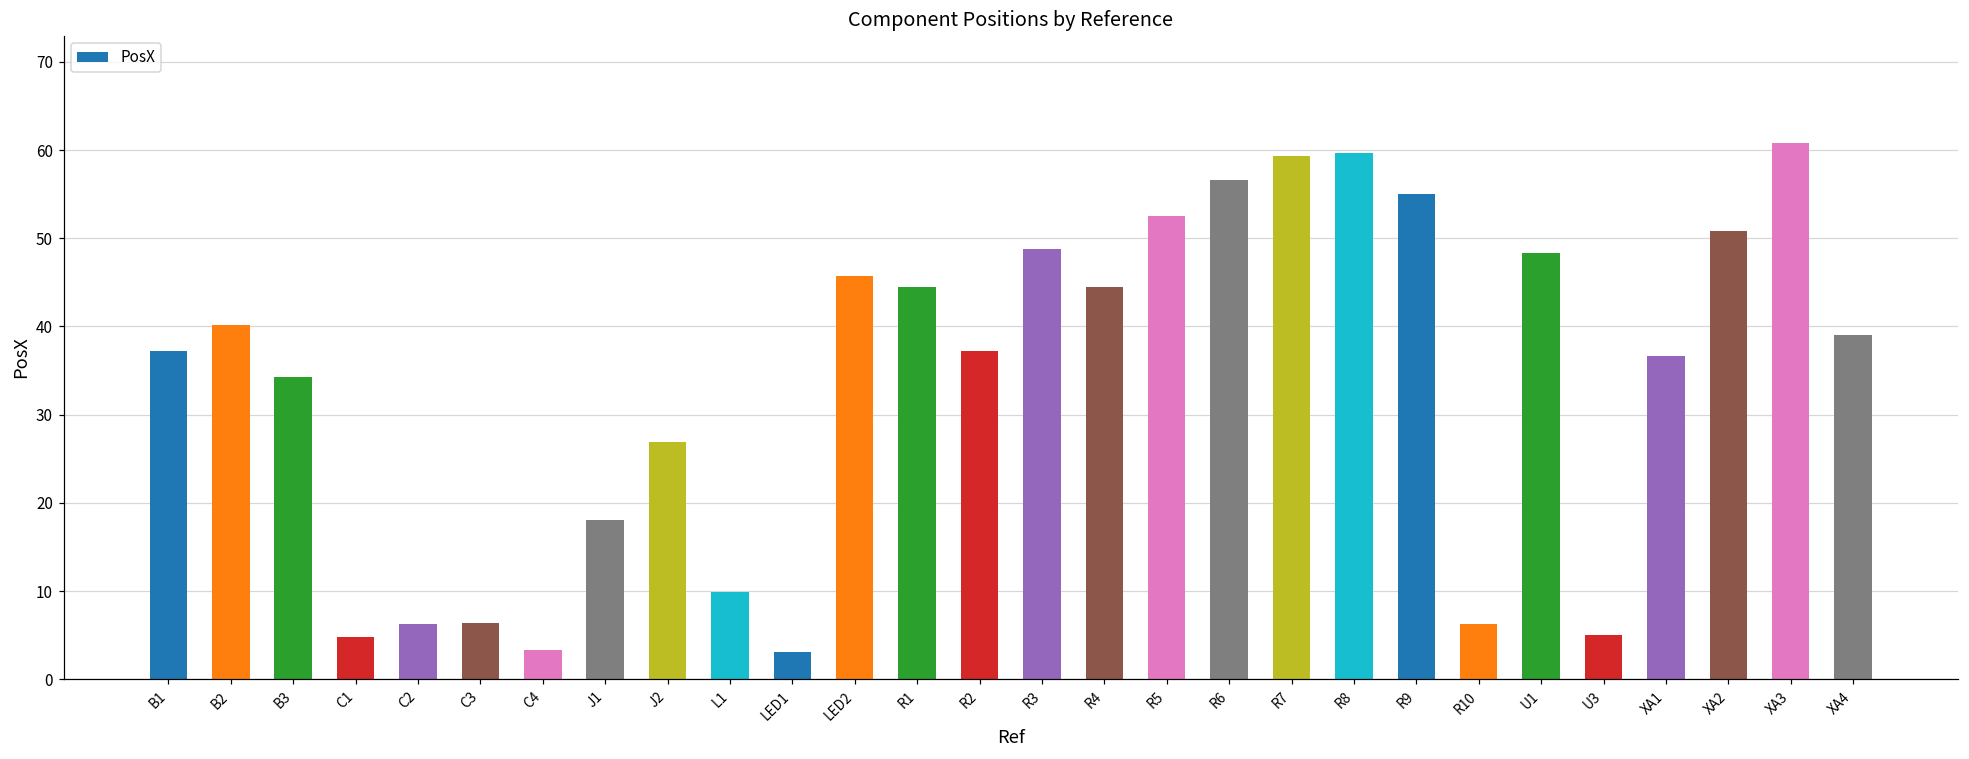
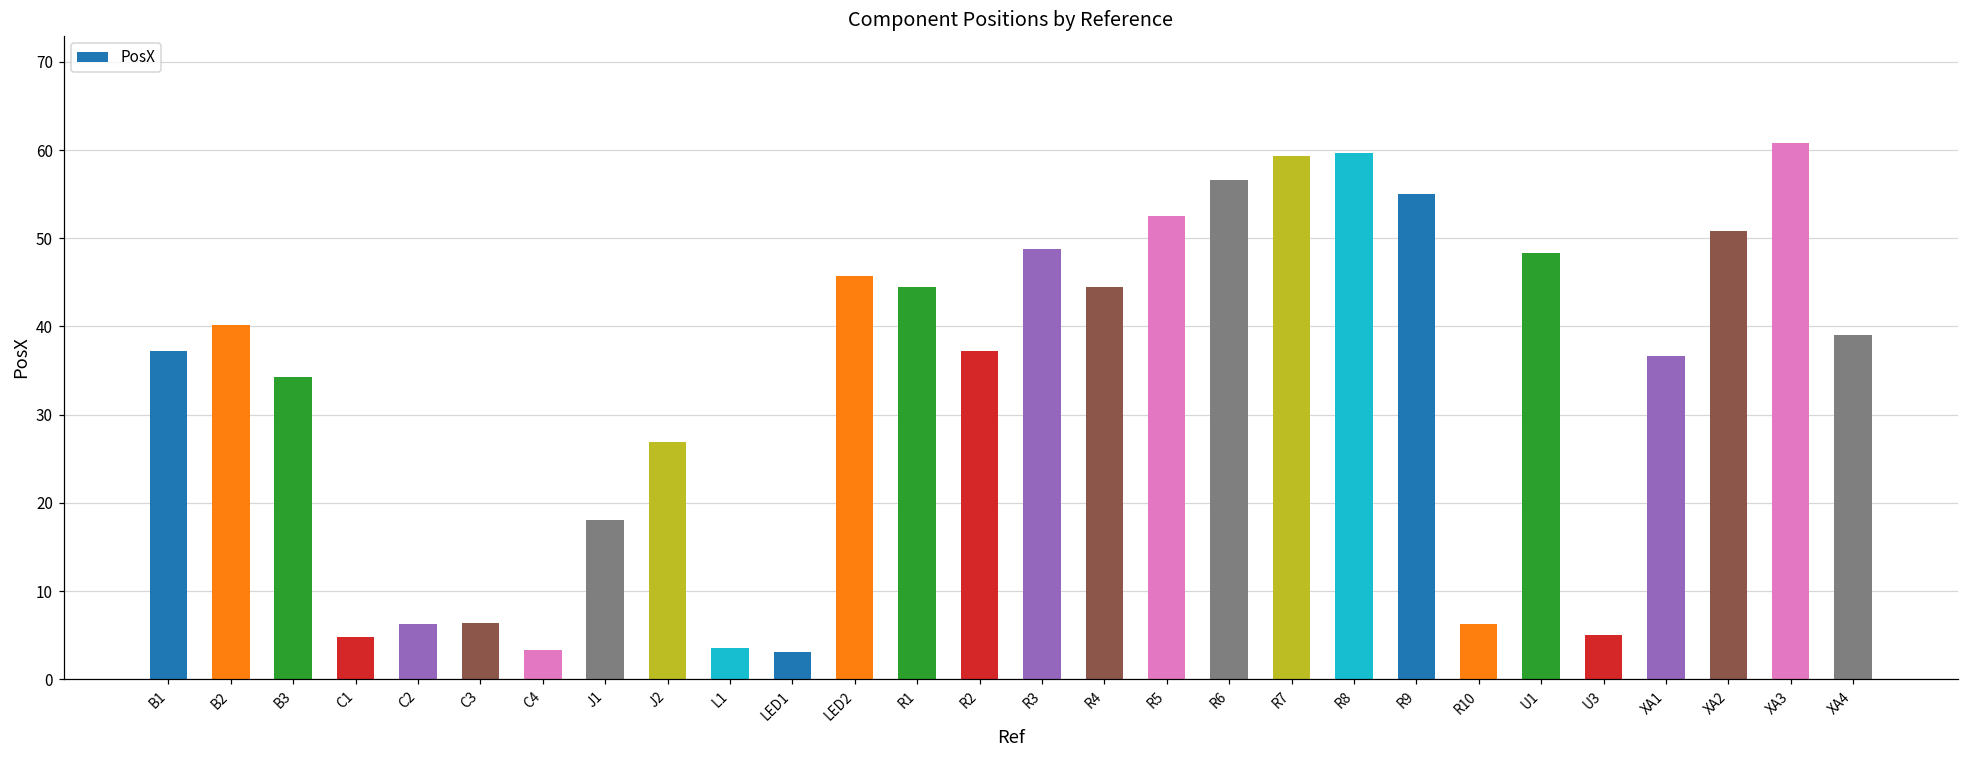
  {
    "B1": 37,
    "B2": 40,
    "B3": 34,
    "C1": 5,
    "C2": 6,
    "C3": 6,
    "C4": 3,
    "J1": 18,
    "J2": 27,
-   "L1": 10,
+   "L1": 4,
    "LED1": 3,
    "LED2": 46,
    "R1": 44,
    "R2": 37,
    "R3": 49,
    "R4": 44,
    "R5": 53,
    "R6": 57,
    "R7": 59,
    "R8": 60,
    "R9": 55,
    "R10": 6,
    "U1": 48,
    "U3": 5,
    "XA1": 37,
    "XA2": 51,
    "XA3": 61,
    "XA4": 39
  }
